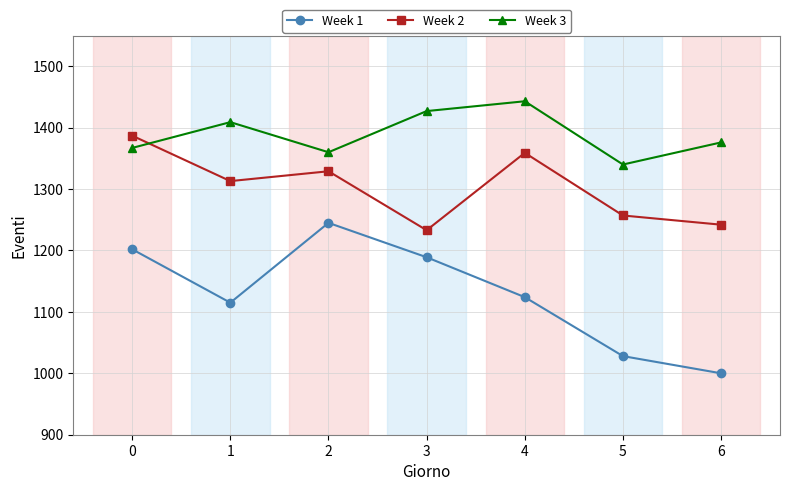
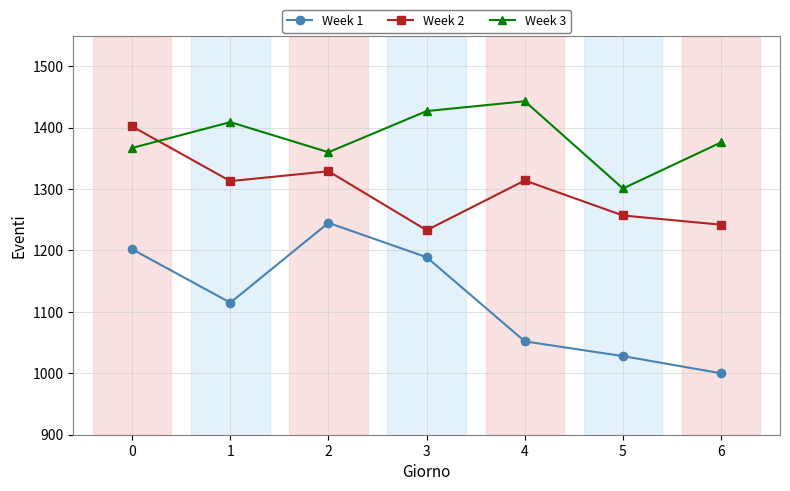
  {
    "Week 1": {
      "0": 1200,
      "1": 1120,
      "2": 1250,
      "3": 1190,
-     "4": 1120,
+     "4": 1050,
      "5": 1030,
      "6": 1000
    },
    "Week 2": {
-     "0": 1390,
+     "0": 1400,
      "1": 1310,
      "2": 1330,
      "3": 1230,
-     "4": 1360,
+     "4": 1310,
      "5": 1260,
      "6": 1240
    },
    "Week 3": {
      "0": 1370,
      "1": 1410,
      "2": 1360,
      "3": 1430,
      "4": 1440,
-     "5": 1340,
+     "5": 1300,
      "6": 1380
    }
  }
